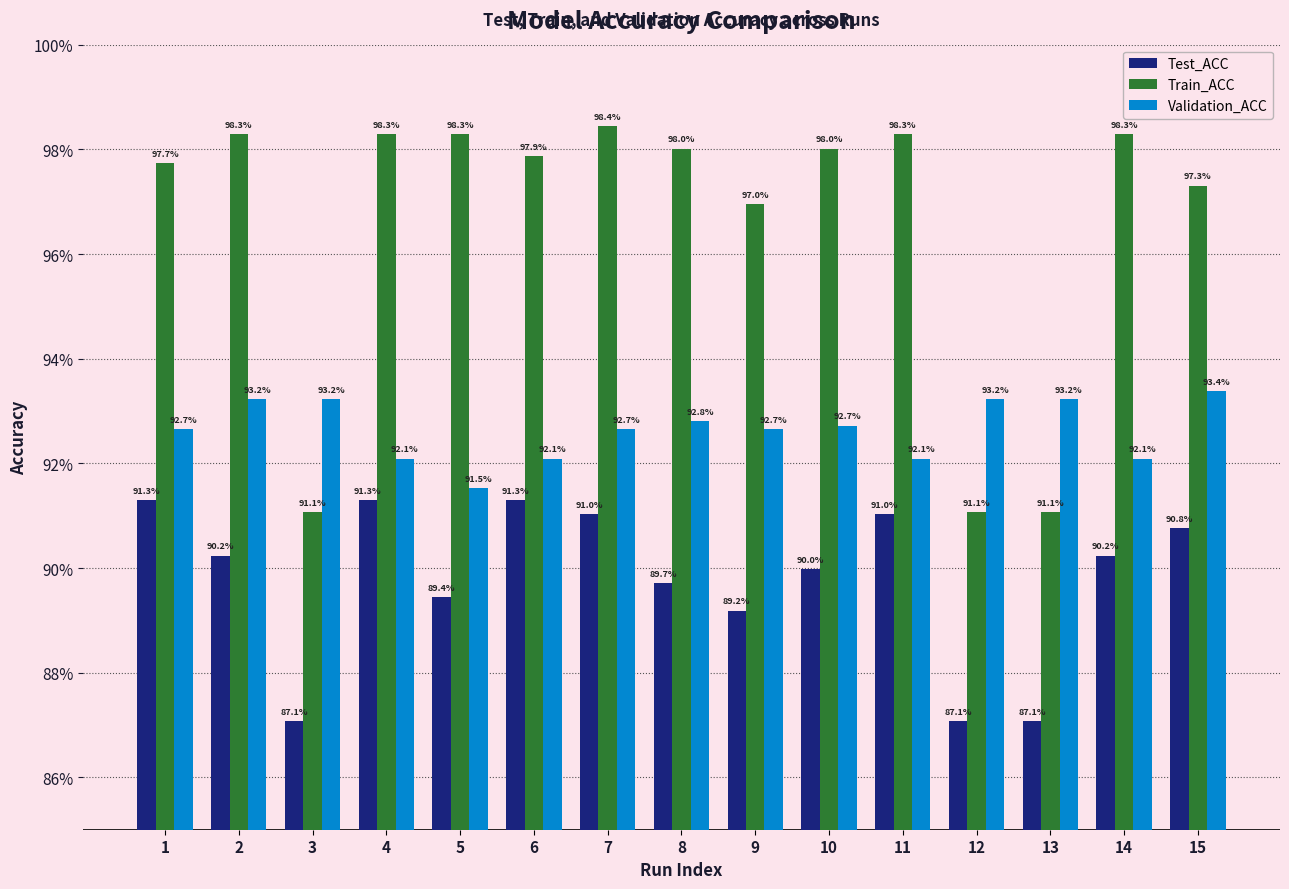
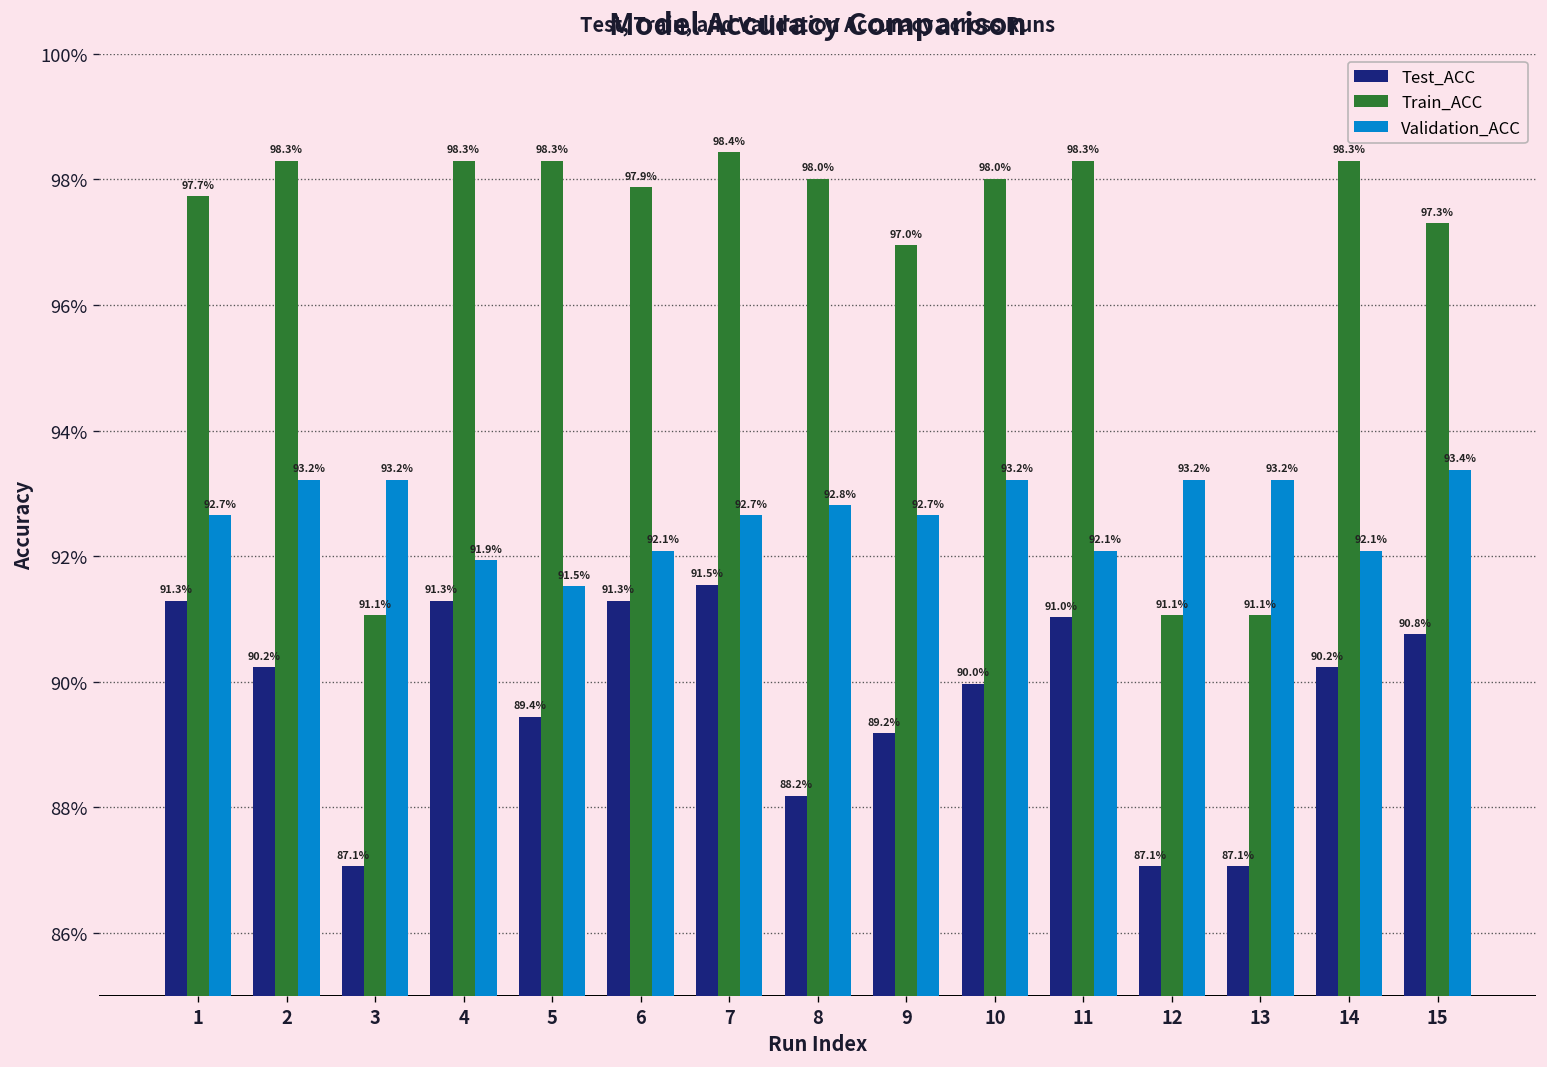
  {
    "Test_ACC": {
      "1": "91.3%",
      "2": "90.2%",
      "3": "87.1%",
      "4": "91.3%",
      "5": "89.4%",
      "6": "91.3%",
-     "7": "91.0%",
-     "8": "89.7%",
+     "7": "91.5%",
+     "8": "88.2%",
      "9": "89.2%",
      "10": "90.0%",
      "11": "91.0%",
      "12": "87.1%",
      "13": "87.1%",
      "14": "90.2%",
      "15": "90.8%"
    },
    "Train_ACC": {
      "1": "97.7%",
      "2": "98.3%",
      "3": "91.1%",
      "4": "98.3%",
      "5": "98.3%",
      "6": "97.9%",
      "7": "98.4%",
      "8": "98.0%",
      "9": "97.0%",
      "10": "98.0%",
      "11": "98.3%",
      "12": "91.1%",
      "13": "91.1%",
      "14": "98.3%",
      "15": "97.3%"
    },
    "Validation_ACC": {
      "1": "92.7%",
      "2": "93.2%",
      "3": "93.2%",
-     "4": "92.1%",
+     "4": "91.9%",
      "5": "91.5%",
      "6": "92.1%",
      "7": "92.7%",
      "8": "92.8%",
      "9": "92.7%",
-     "10": "92.7%",
+     "10": "93.2%",
      "11": "92.1%",
      "12": "93.2%",
      "13": "93.2%",
      "14": "92.1%",
      "15": "93.4%"
    }
  }
